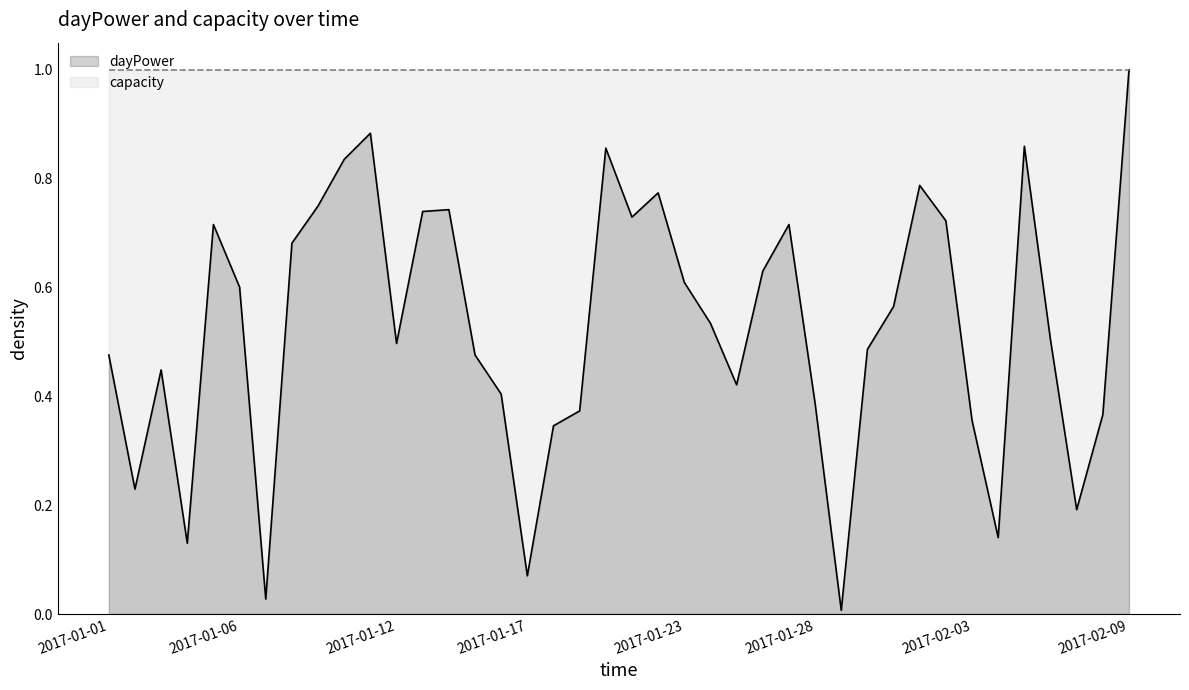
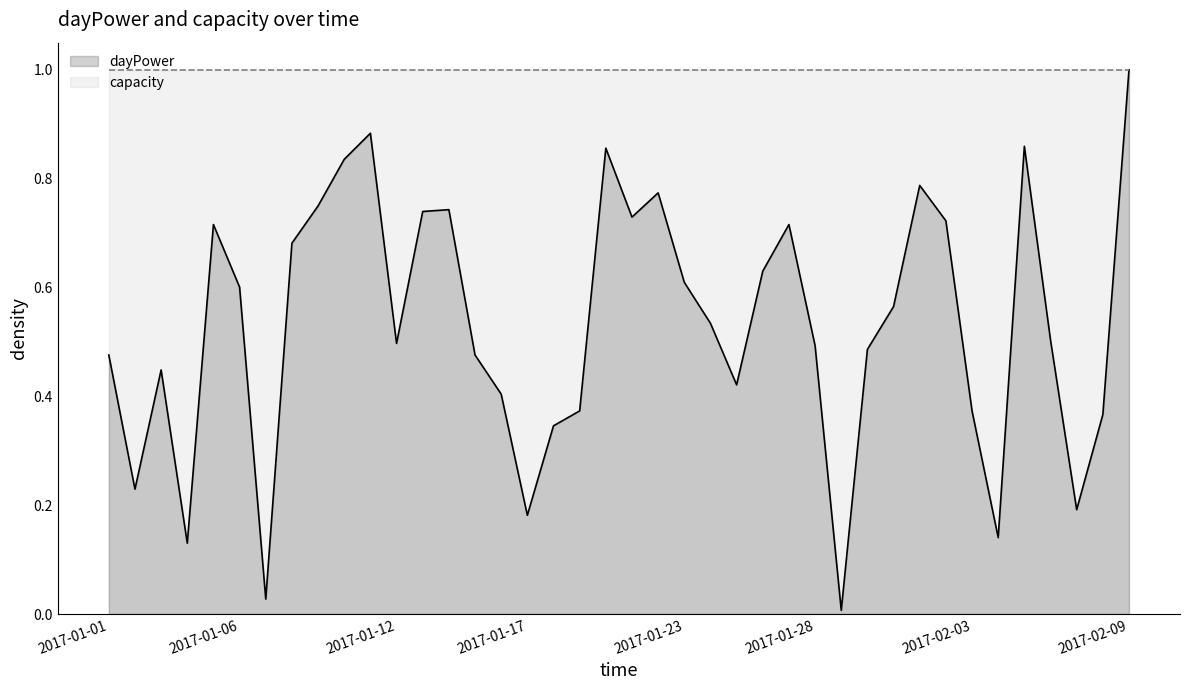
  {
    "dayPower": {
      "2017-01-01": 0.48,
      "2017-01-06": 0.60,
      "2017-01-12": 0.50,
-     "2017-01-17": 0.07,
+     "2017-01-17": 0.18,
      "2017-01-23": 0.61,
-     "2017-01-28": 0.39,
-     "2017-02-03": 0.36
+     "2017-01-28": 0.49,
+     "2017-02-03": 0.37
    },
    "capacity": {
      "2017-01-01": 1.00,
      "2017-01-06": 1.00,
      "2017-01-12": 1.00,
      "2017-01-17": 1.00,
      "2017-01-23": 1.00,
      "2017-01-28": 1.00,
      "2017-02-03": 1.00
    }
  }
